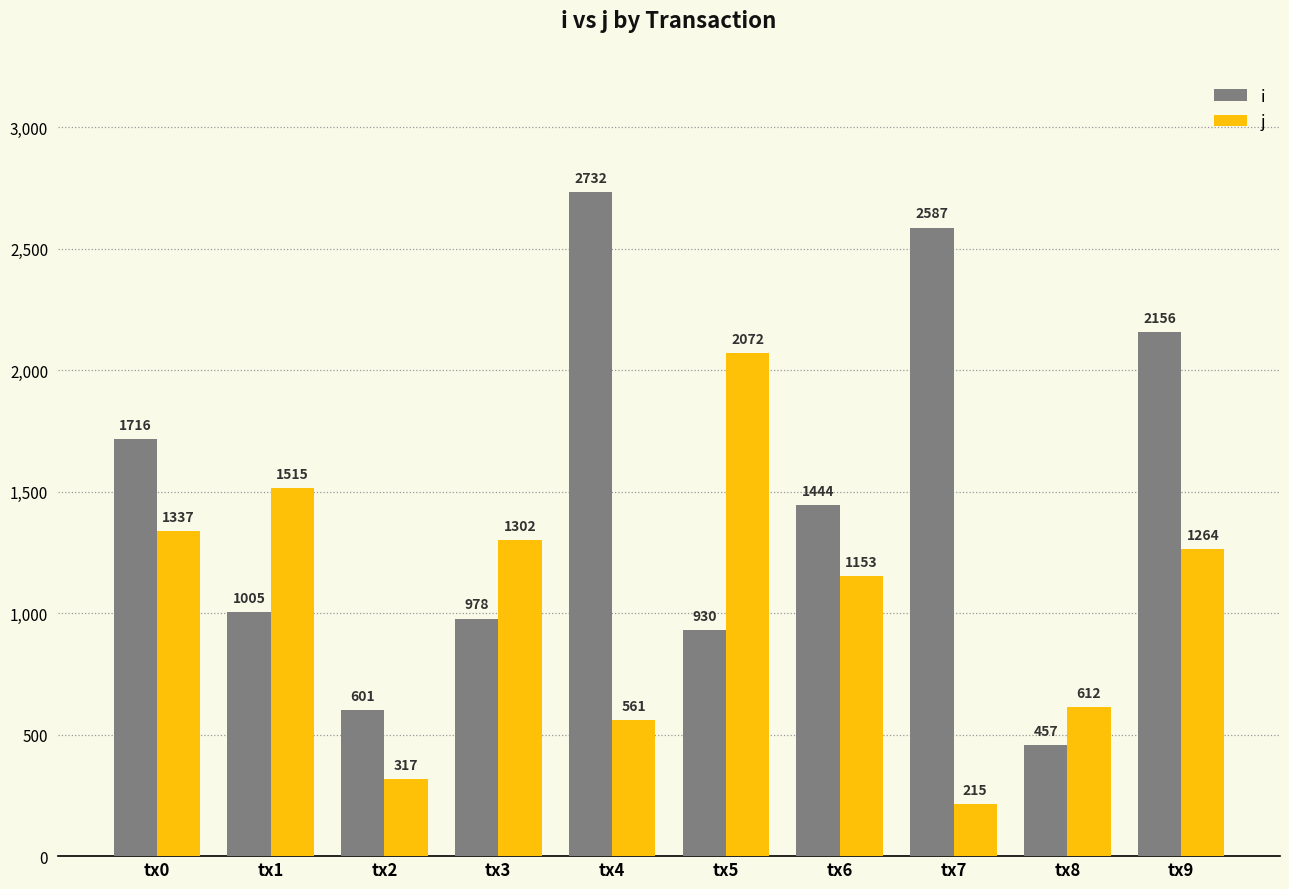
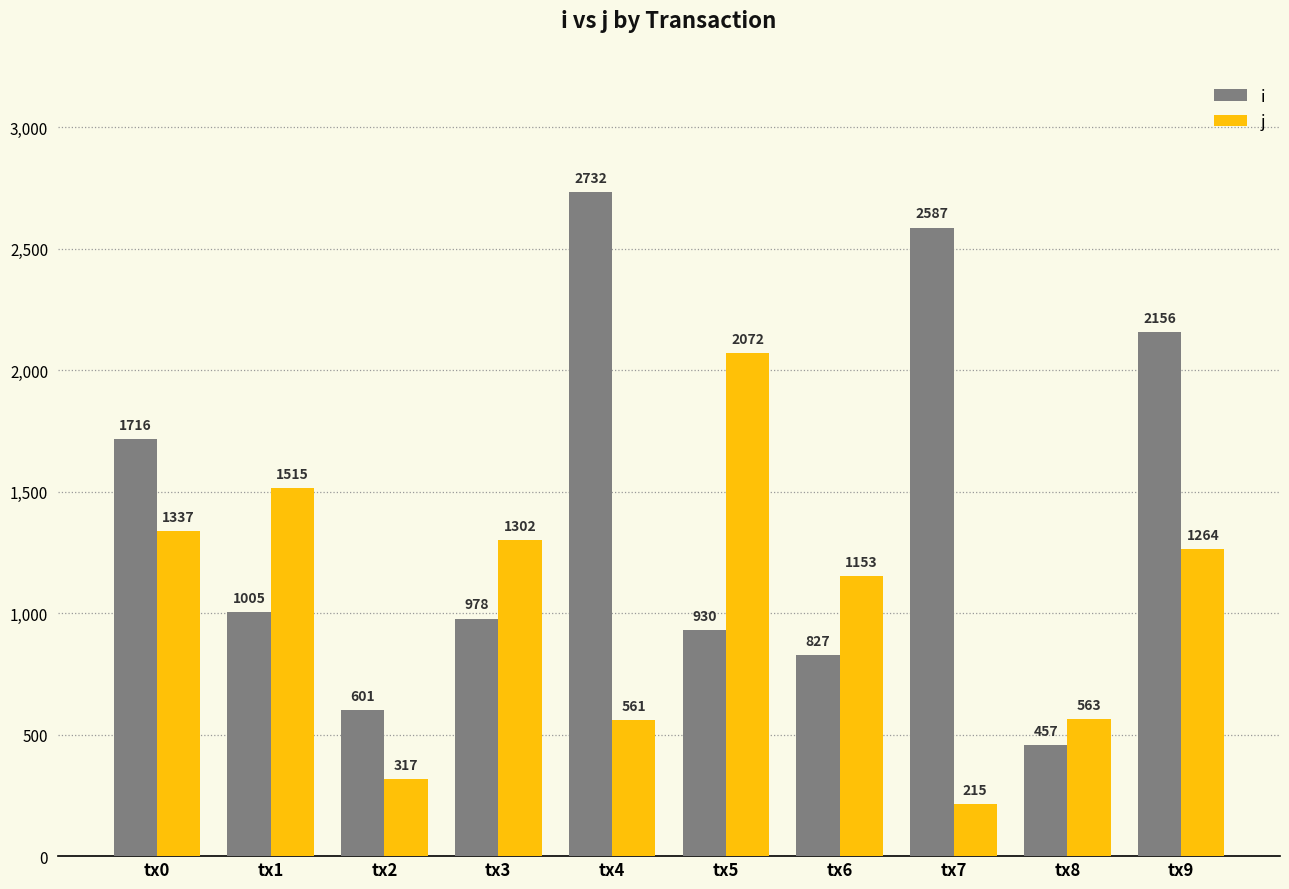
  {
    "i": {
      "tx0": 1716,
      "tx1": 1005,
      "tx2": 601,
      "tx3": 978,
      "tx4": 2732,
      "tx5": 930,
-     "tx6": 1444,
+     "tx6": 827,
      "tx7": 2587,
      "tx8": 457,
      "tx9": 2156
    },
    "j": {
      "tx0": 1337,
      "tx1": 1515,
      "tx2": 317,
      "tx3": 1302,
      "tx4": 561,
      "tx5": 2072,
      "tx6": 1153,
      "tx7": 215,
-     "tx8": 612,
+     "tx8": 563,
      "tx9": 1264
    }
  }
